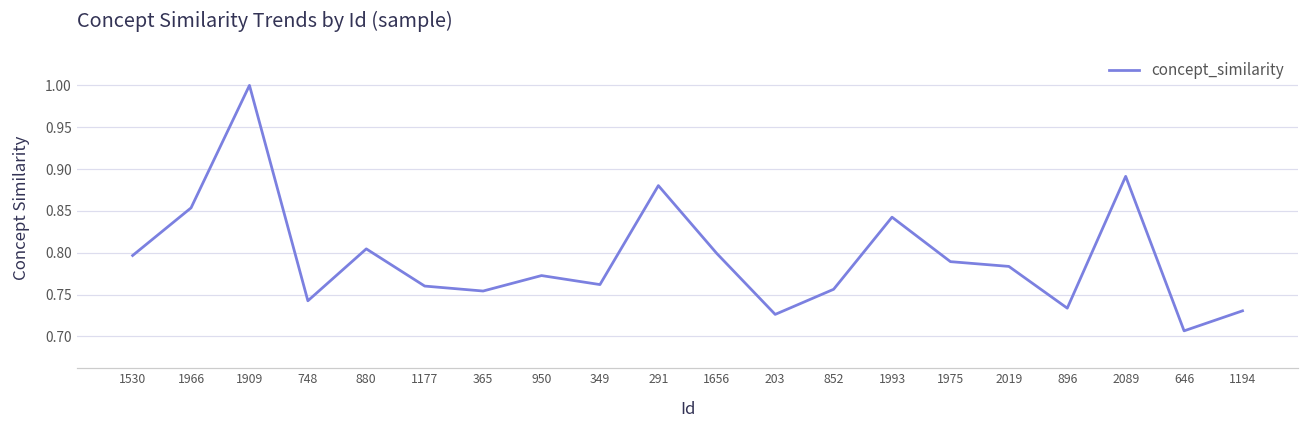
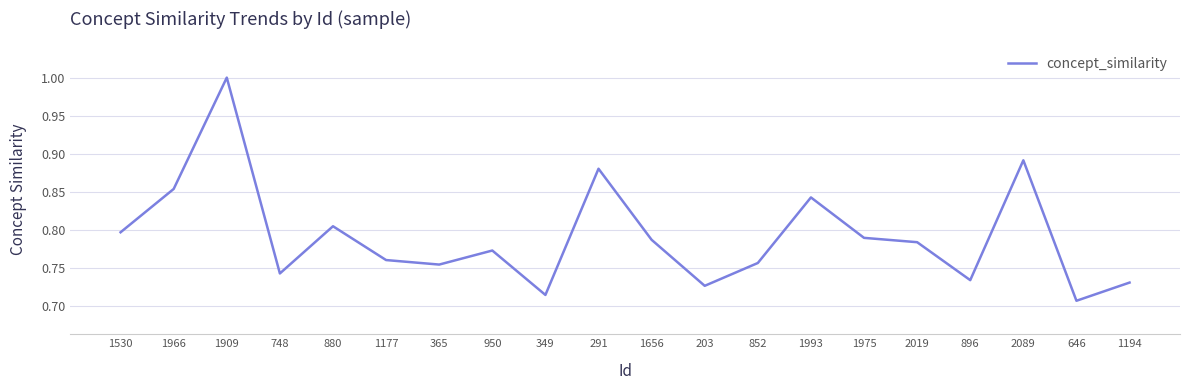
  {
    "1530": 0.80,
    "1966": 0.85,
    "1909": 1.00,
    "748": 0.74,
    "880": 0.80,
    "1177": 0.76,
    "365": 0.75,
    "950": 0.77,
-   "349": 0.76,
+   "349": 0.71,
    "291": 0.88,
-   "1656": 0.80,
+   "1656": 0.79,
    "203": 0.73,
    "852": 0.76,
    "1993": 0.84,
    "1975": 0.79,
    "2019": 0.78,
    "896": 0.73,
    "2089": 0.89,
    "646": 0.71,
    "1194": 0.73
  }
